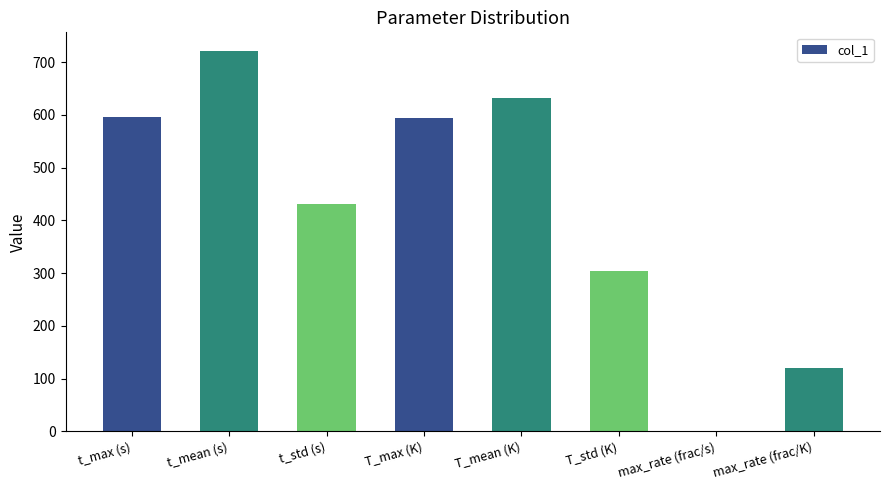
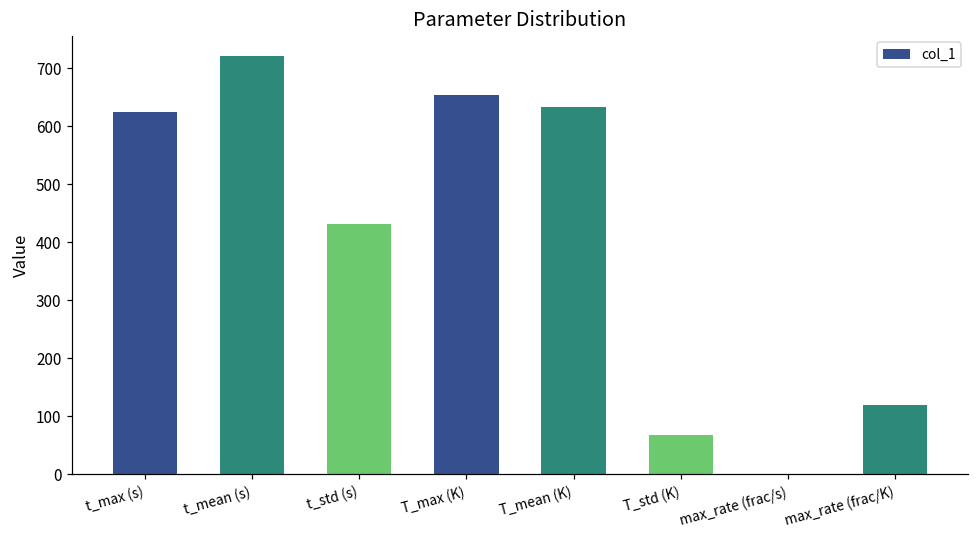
  {
-   "t_max (s)": 600,
+   "t_max (s)": 620,
    "t_mean (s)": 720,
    "t_std (s)": 430,
-   "T_max (K)": 590,
+   "T_max (K)": 650,
    "T_mean (K)": 630,
-   "T_std (K)": 300,
+   "T_std (K)": 70,
    "max_rate (frac/K)": 120
  }
